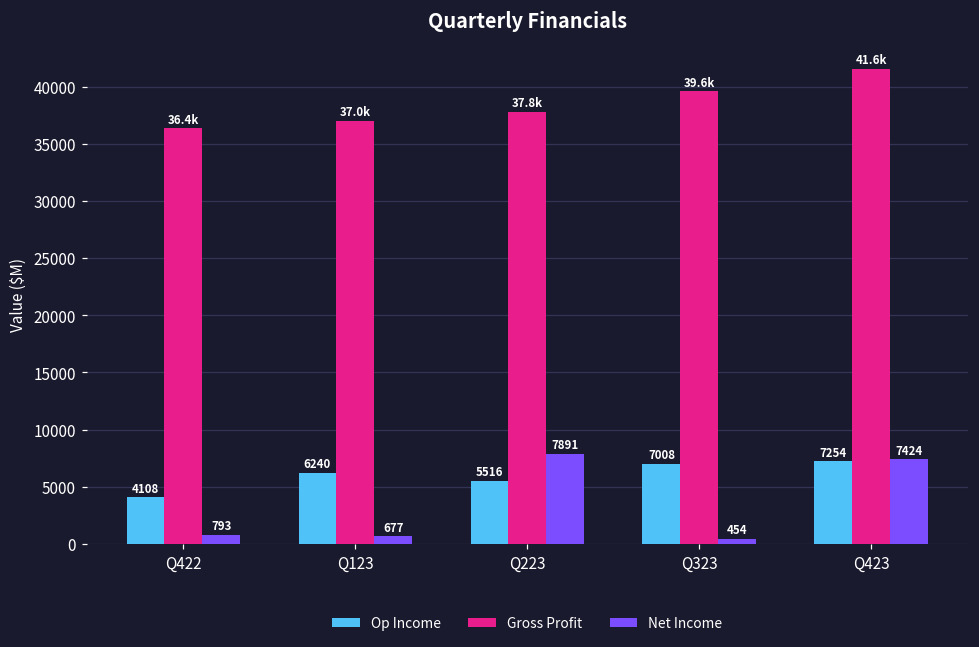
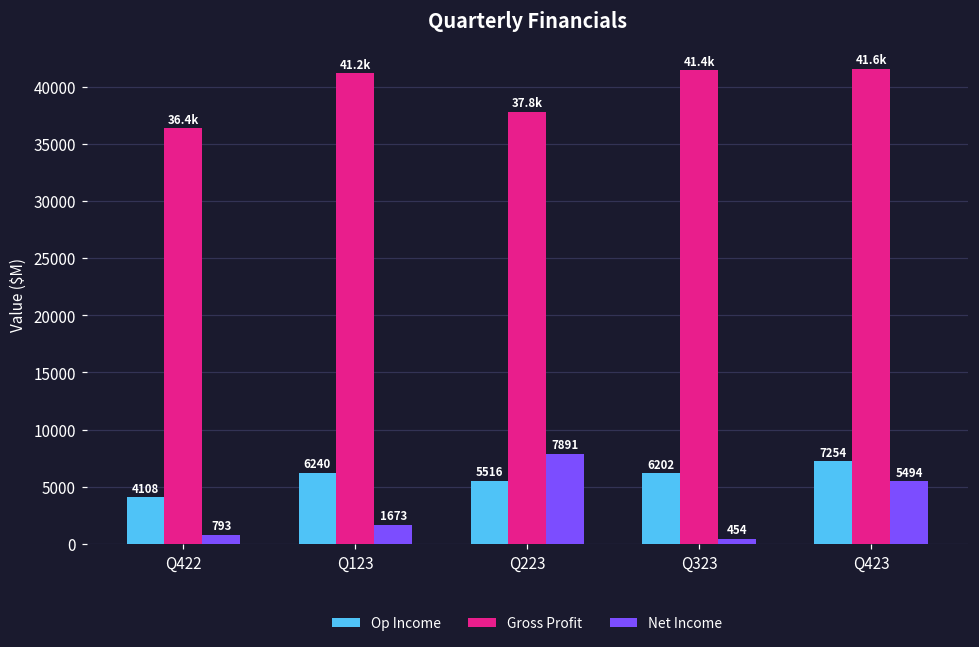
  {
    "Op Income": {
      "Q422": "4108",
      "Q123": "6240",
      "Q223": "5516",
-     "Q323": "7008",
+     "Q323": "6202",
      "Q423": "7254"
    },
    "Gross Profit": {
      "Q422": "36.4k",
-     "Q123": "37.0k",
+     "Q123": "41.2k",
      "Q223": "37.8k",
-     "Q323": "39.6k",
+     "Q323": "41.4k",
      "Q423": "41.6k"
    },
    "Net Income": {
      "Q422": "793",
-     "Q123": "677",
+     "Q123": "1673",
      "Q223": "7891",
      "Q323": "454",
-     "Q423": "7424"
+     "Q423": "5494"
    }
  }
